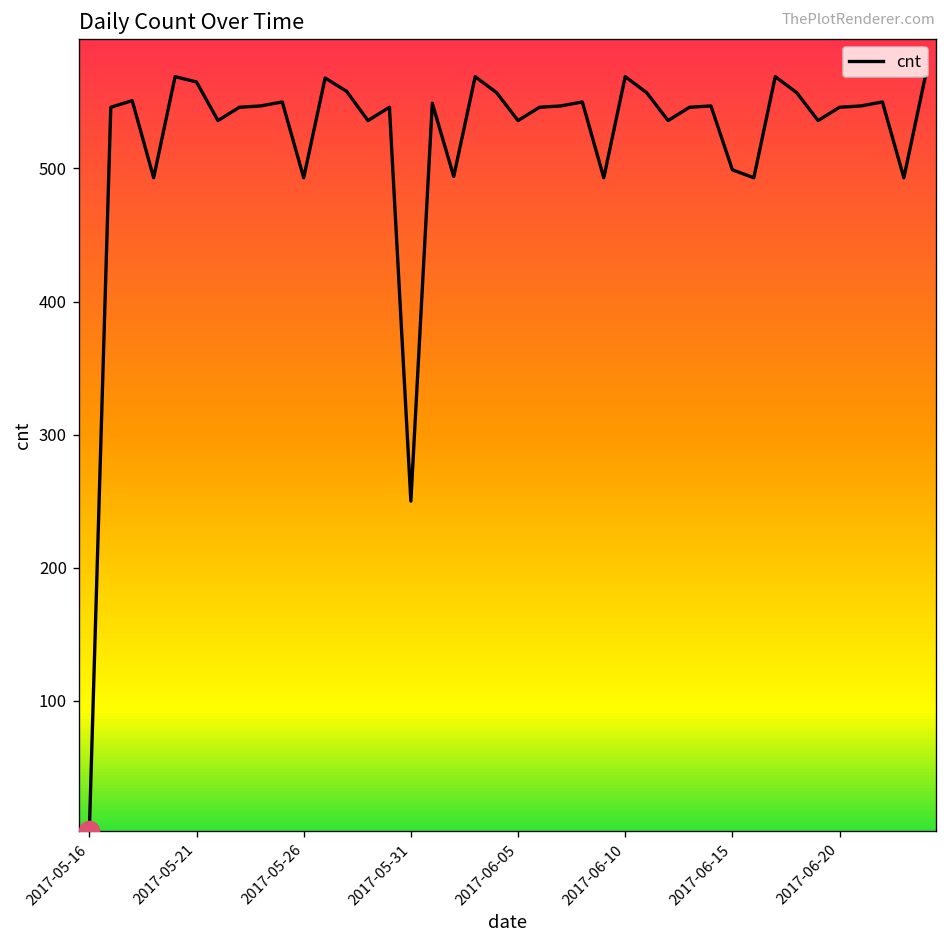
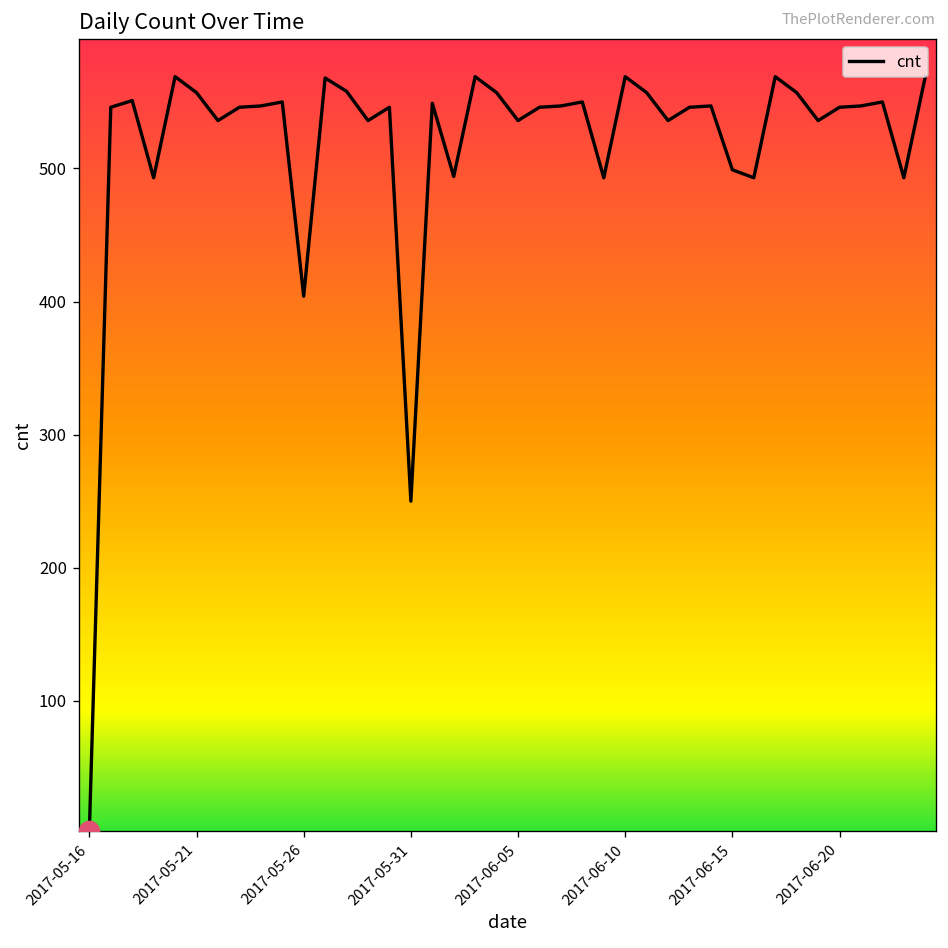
  {
    "cnt": {
-     "2017-05-21": 565,
-     "2017-05-26": 493,
+     "2017-05-21": 557,
+     "2017-05-26": 404,
      "2017-05-31": 250,
      "2017-06-05": 536,
      "2017-06-10": 569,
      "2017-06-15": 499,
      "2017-06-20": 546
    }
  }
